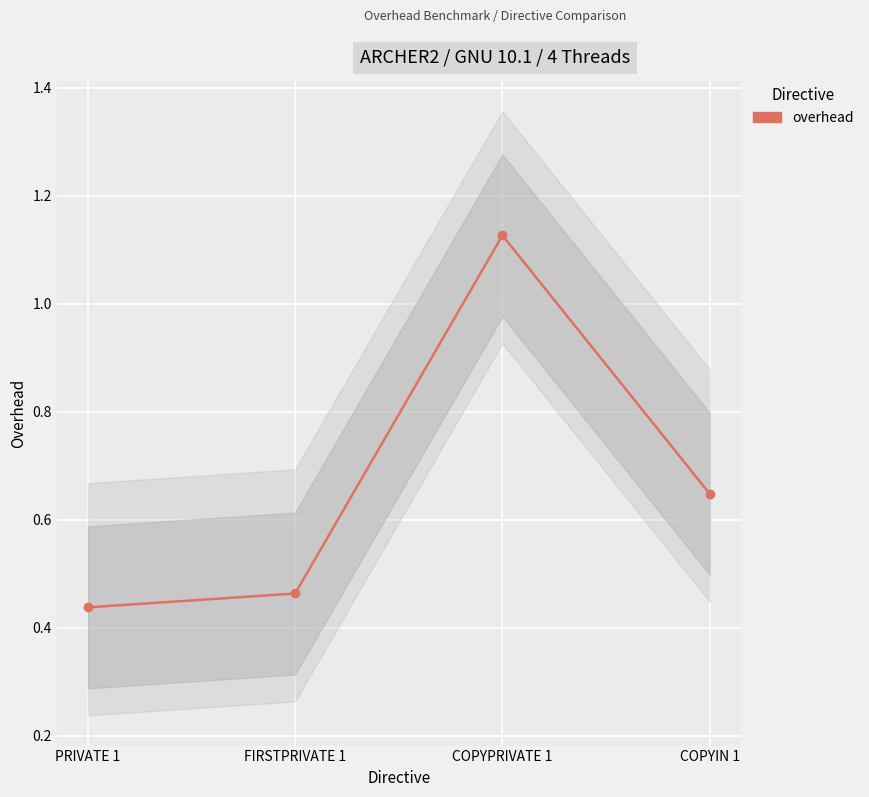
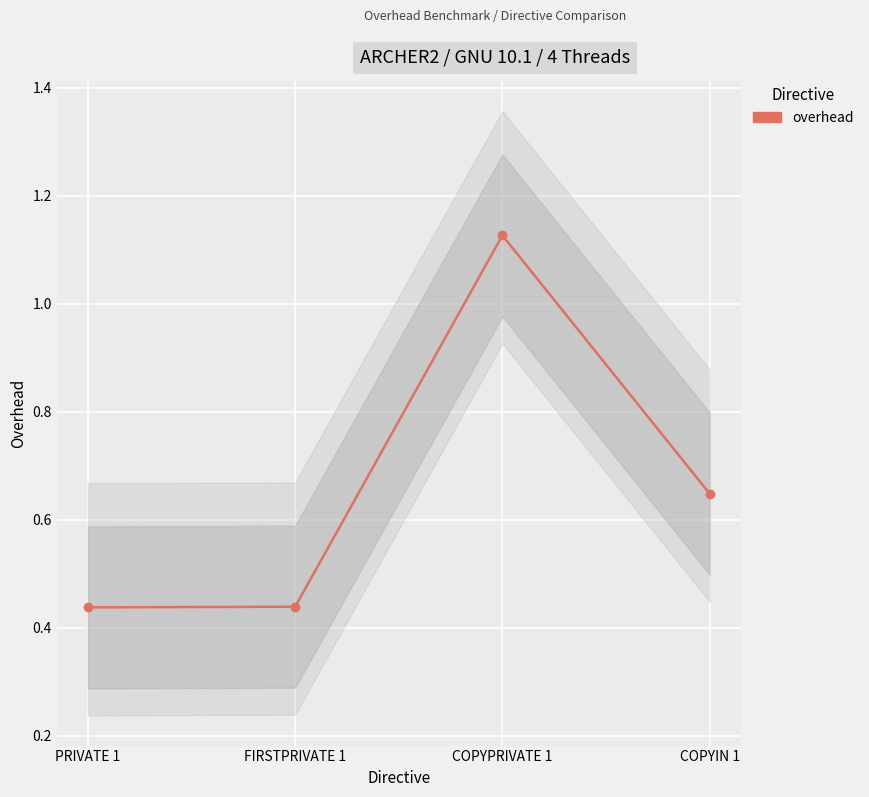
  {
    "overhead": {
      "PRIVATE 1": 0.44,
-     "FIRSTPRIVATE 1": 0.46,
+     "FIRSTPRIVATE 1": 0.44,
      "COPYPRIVATE 1": 1.13,
      "COPYIN 1": 0.65
    }
  }
